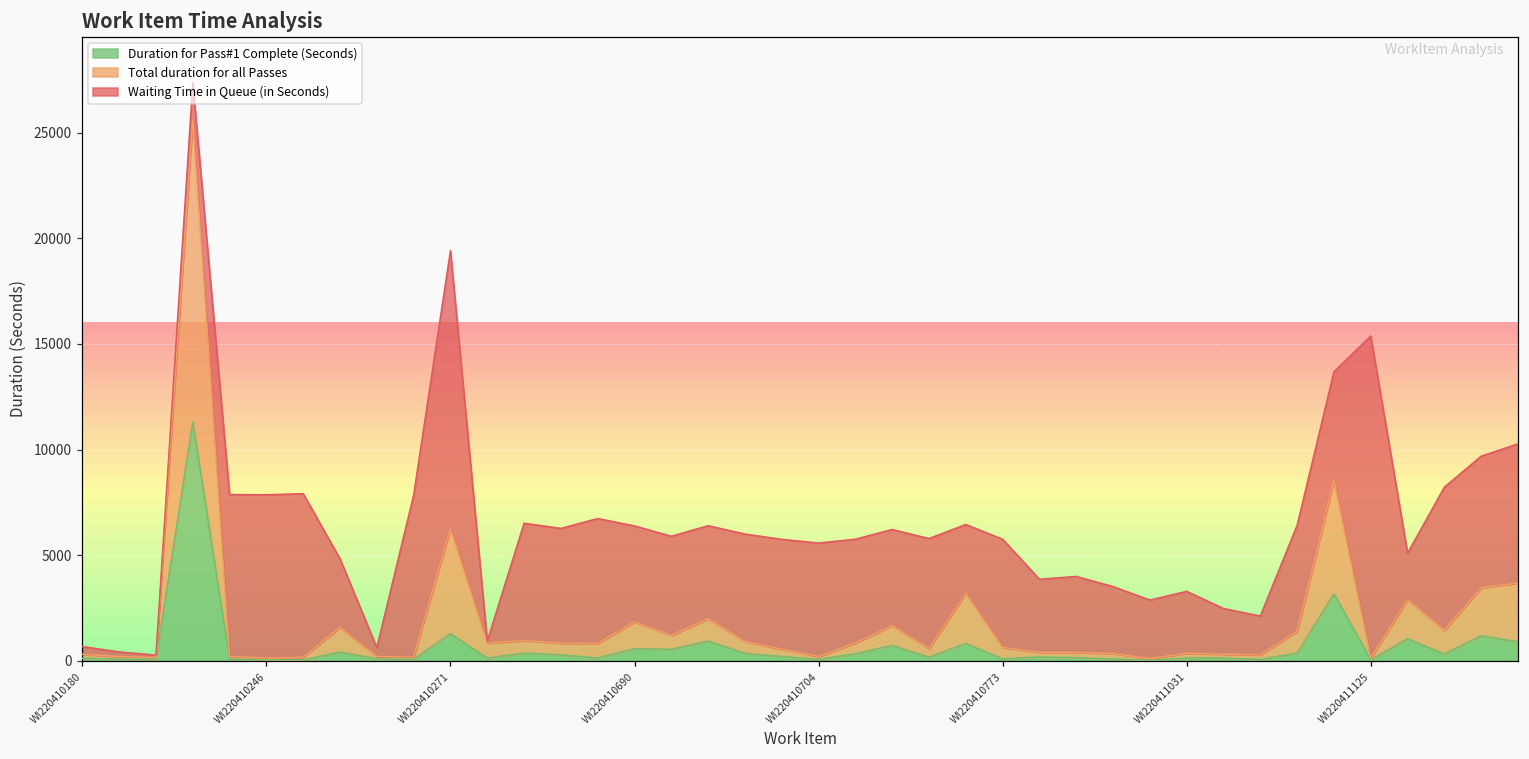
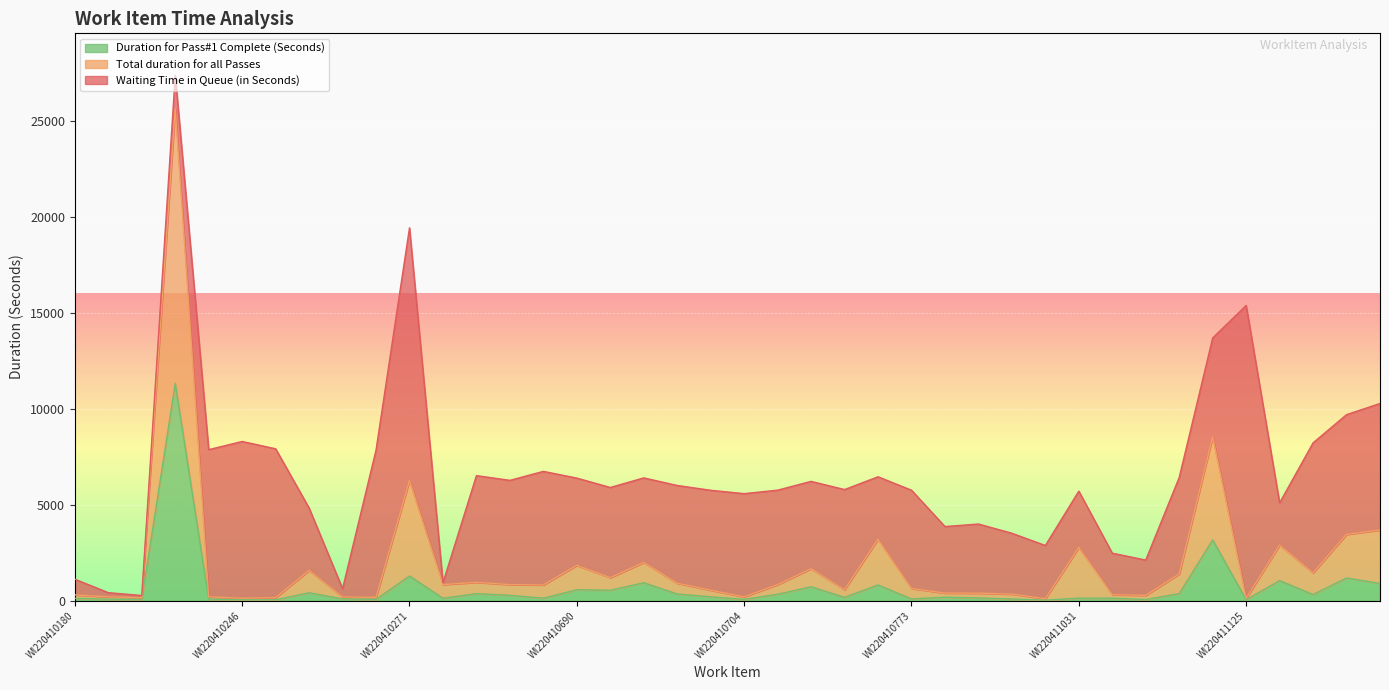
  {
    "Duration for Pass#1 Complete (Seconds)": {
      "WI220410180": 100,
      "WI220410271": 1300,
      "WI220410690": 600,
      "WI220410773": 100,
      "WI220411031": 100
    },
    "Total duration for all Passes": {
      "WI220410180": 200,
      "WI220410271": 5000,
      "WI220410690": 1300,
      "WI220410773": 500,
-     "WI220411031": 200
+     "WI220411031": 2600
    },
    "Waiting Time in Queue (in Seconds)": {
-     "WI220410180": 400,
-     "WI220410246": 7700,
+     "WI220410180": 800,
+     "WI220410246": 8200,
      "WI220410271": 13200,
      "WI220410690": 4500,
      "WI220410704": 5400,
      "WI220410773": 5100,
      "WI220411031": 2900,
      "WI220411125": 15200
    }
  }
